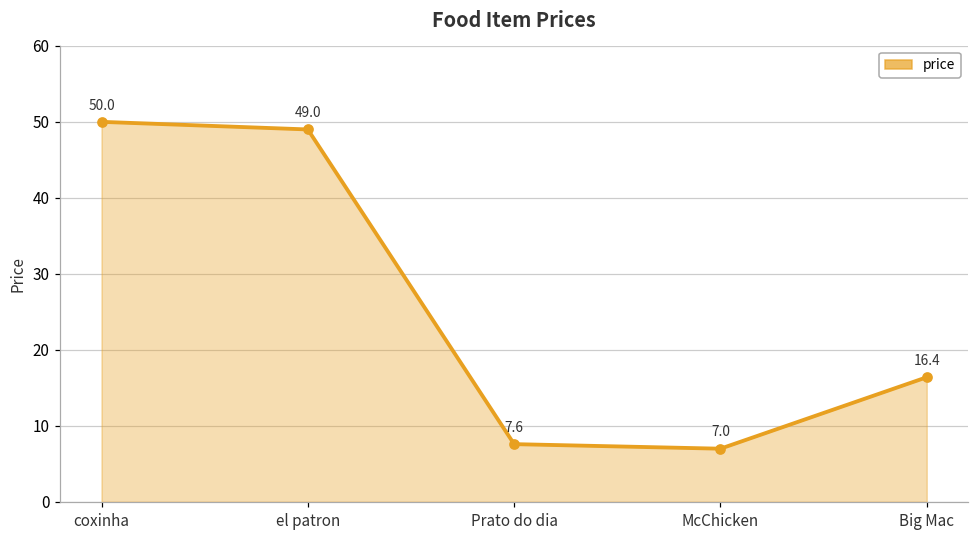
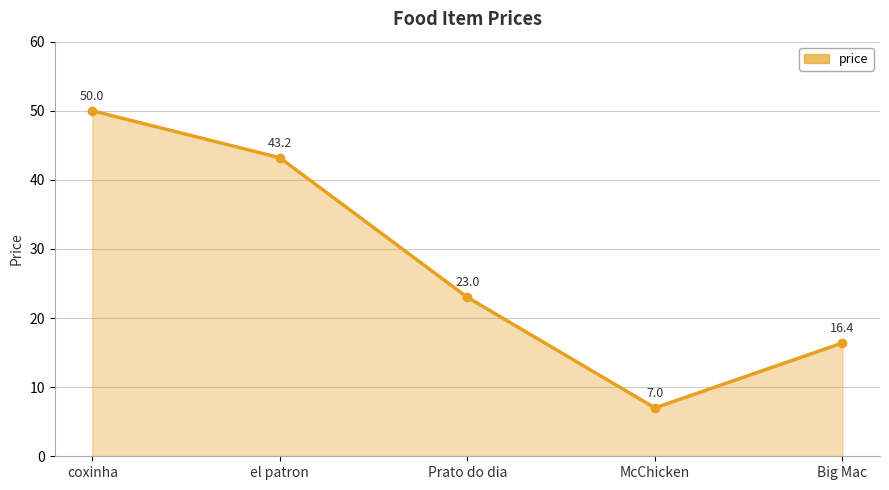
  {
    "coxinha": 50.0,
-   "el patron": 49.0,
-   "Prato do dia": 7.6,
+   "el patron": 43.2,
+   "Prato do dia": 23.0,
    "McChicken": 7.0,
    "Big Mac": 16.4
  }
